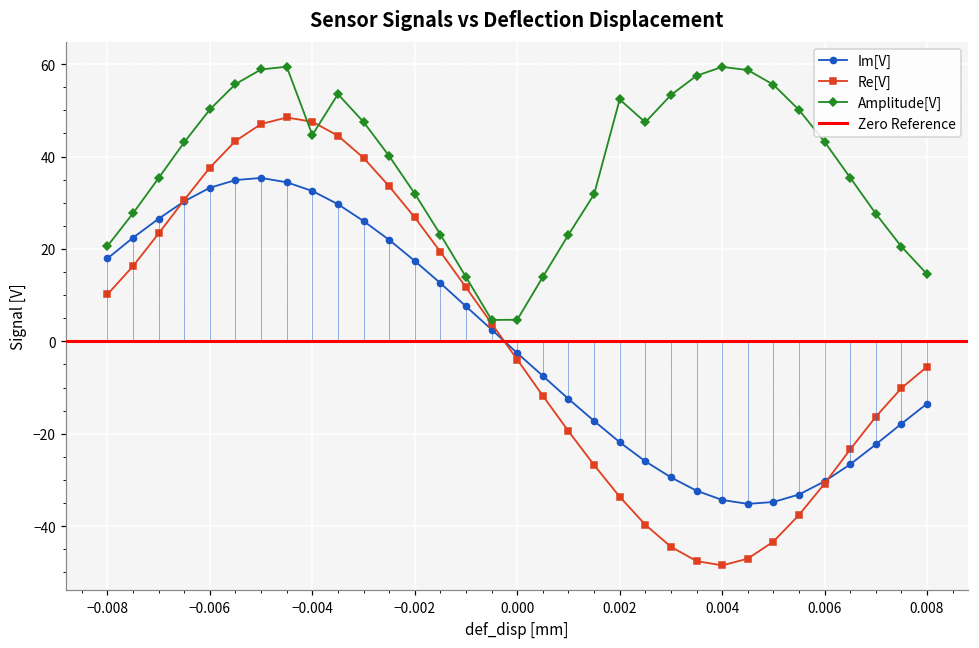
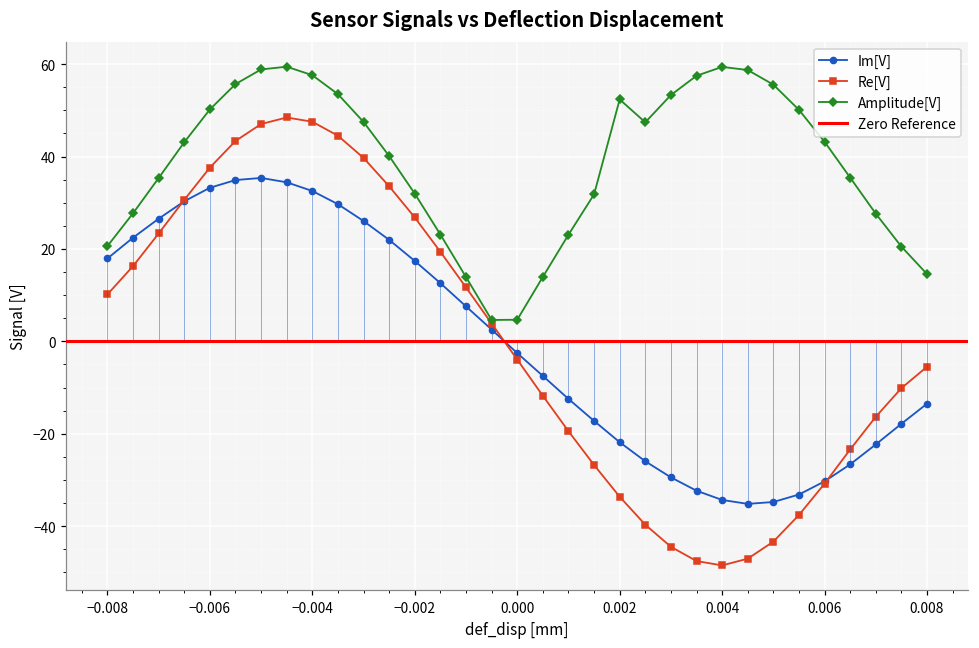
  {
    "Re[V]": {
      "−0.008": 10,
      "−0.006": 38,
      "−0.004": 48,
      "−0.002": 27,
      "0.000": -4,
      "0.002": -34,
      "0.004": -48,
      "0.008": -5
    },
    "Amplitude[V]": {
      "−0.008": 21,
      "−0.006": 50,
-     "−0.004": 45,
+     "−0.004": 58,
      "−0.002": 32,
      "0.000": 5,
      "0.002": 52,
      "0.004": 59,
      "0.006": 43,
      "0.008": 15
    }
  }
